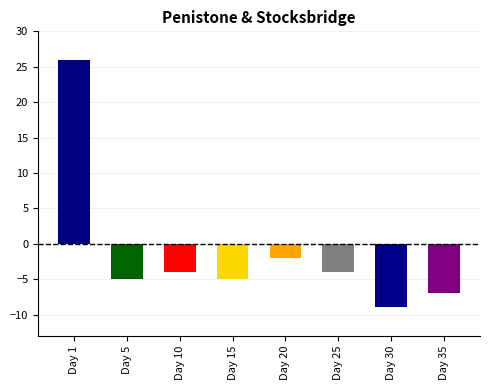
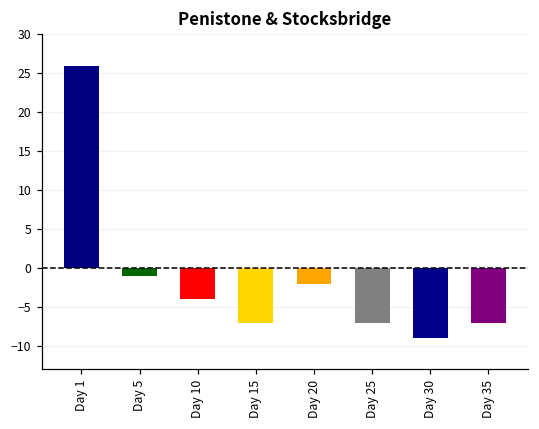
  {
    "Day 1": 26,
-   "Day 5": -5,
+   "Day 5": -1,
    "Day 10": -4,
-   "Day 15": -5,
+   "Day 15": -7,
    "Day 20": -2,
-   "Day 25": -4,
+   "Day 25": -7,
    "Day 30": -9,
    "Day 35": -7
  }
